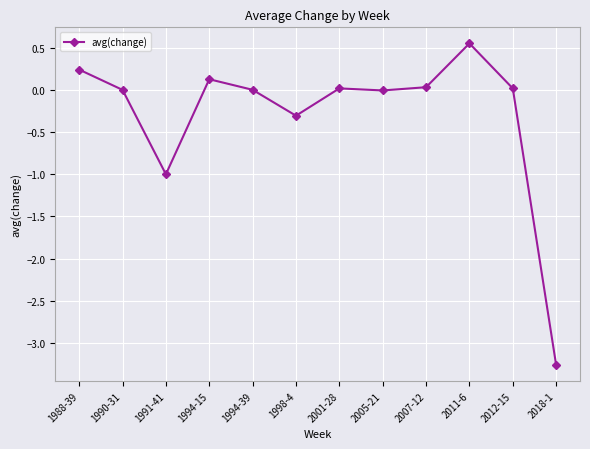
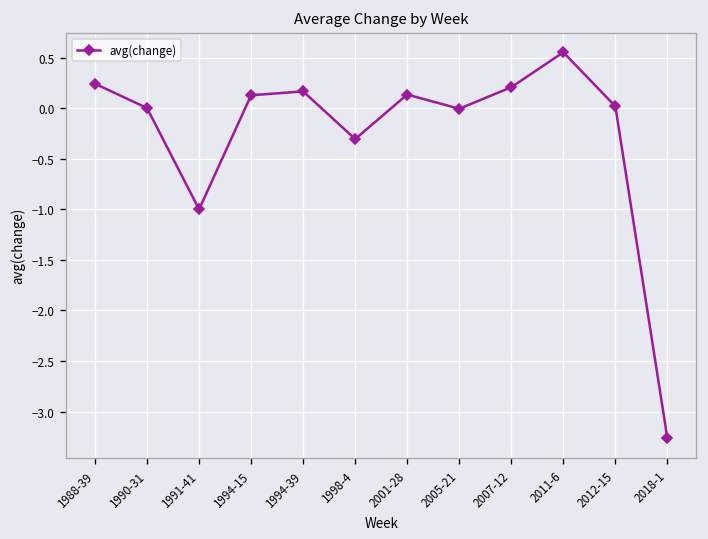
  {
    "1988-39": 0.2,
    "1990-31": 0.0,
    "1991-41": -1.0,
    "1994-15": 0.1,
-   "1994-39": 0.0,
+   "1994-39": 0.2,
    "1998-4": -0.3,
-   "2001-28": 0.0,
+   "2001-28": 0.1,
    "2005-21": 0.0,
-   "2007-12": 0.0,
+   "2007-12": 0.2,
    "2011-6": 0.6,
    "2012-15": 0.0,
    "2018-1": -3.3
  }
